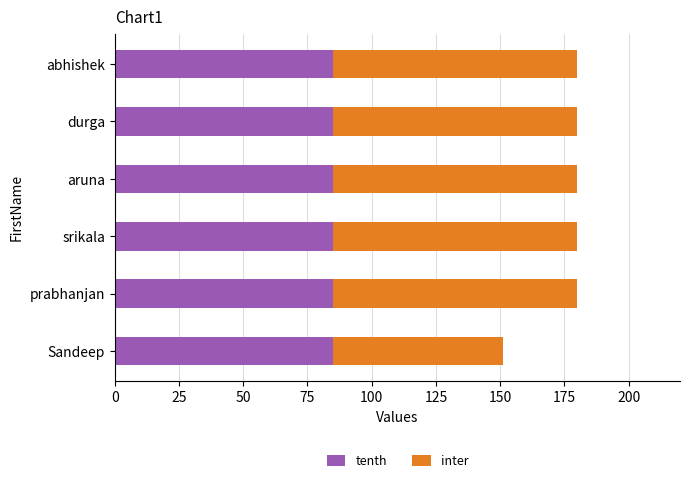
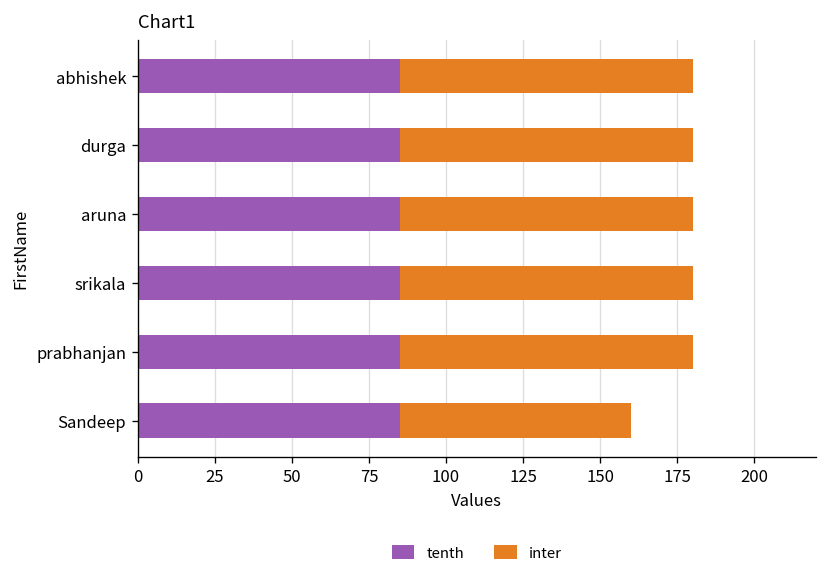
  {
    "tenth": {
      "abhishek": 85,
      "durga": 85,
      "aruna": 85,
      "srikala": 85,
      "prabhanjan": 85,
      "Sandeep": 85
    },
    "inter": {
      "abhishek": 95,
      "durga": 95,
      "aruna": 95,
      "srikala": 95,
      "prabhanjan": 95,
-     "Sandeep": 66
+     "Sandeep": 75
    }
  }
